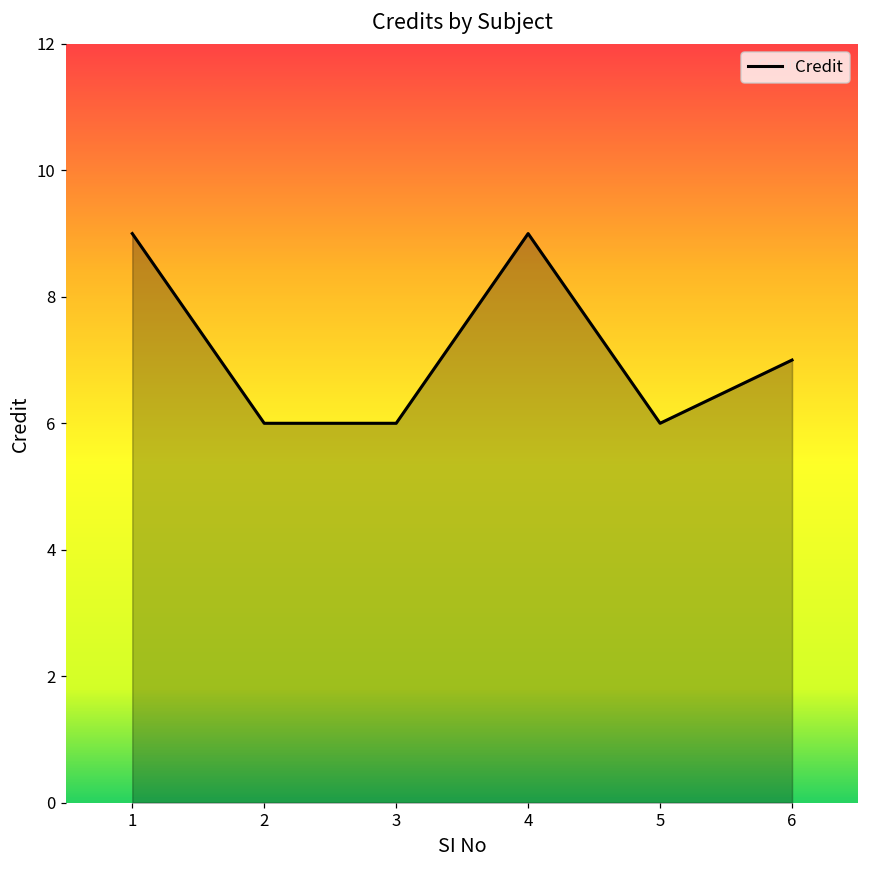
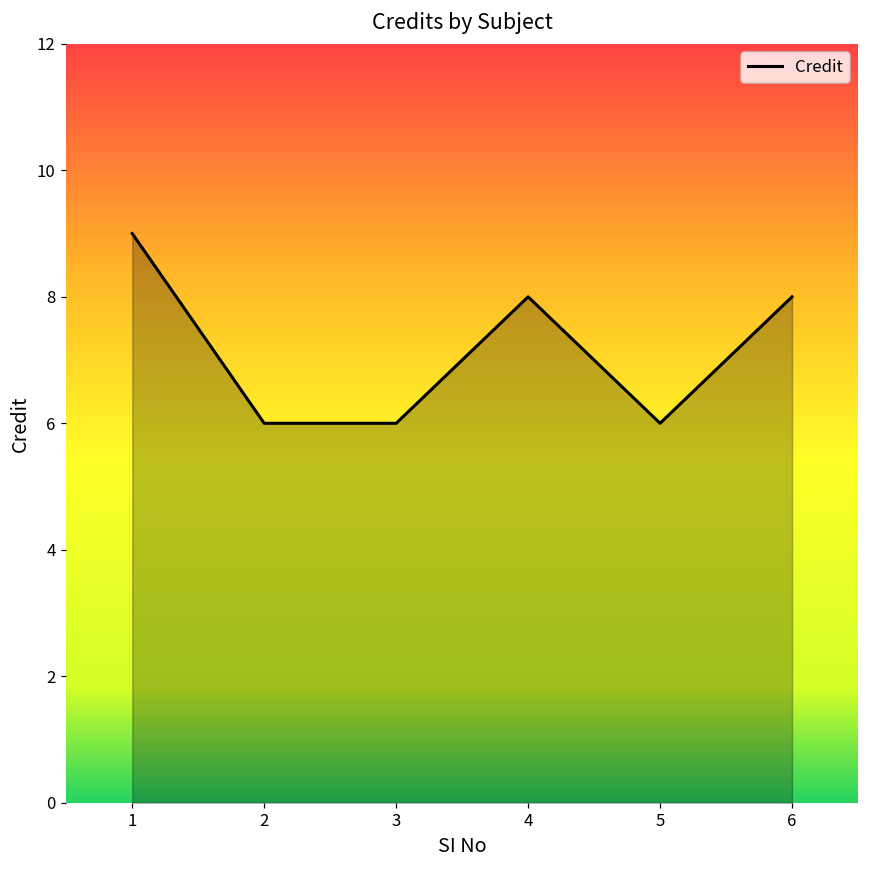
  {
    "1": 9,
    "2": 6,
    "3": 6,
-   "4": 9,
+   "4": 8,
    "5": 6,
-   "6": 7
+   "6": 8
  }
